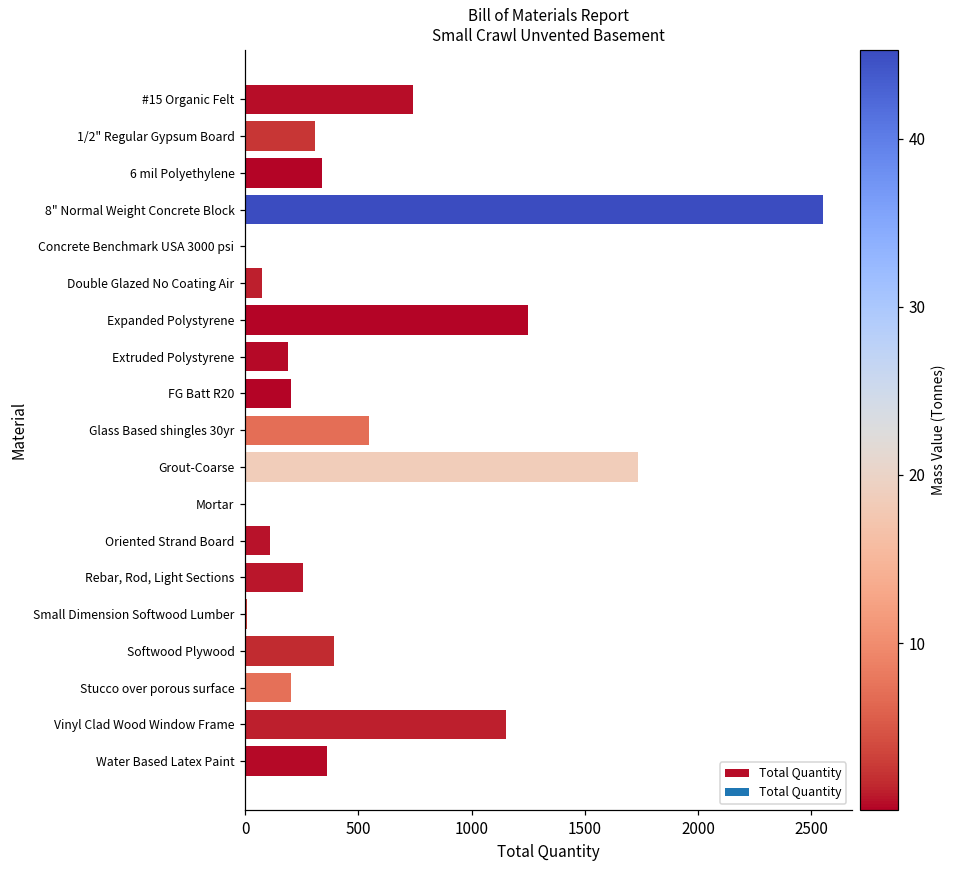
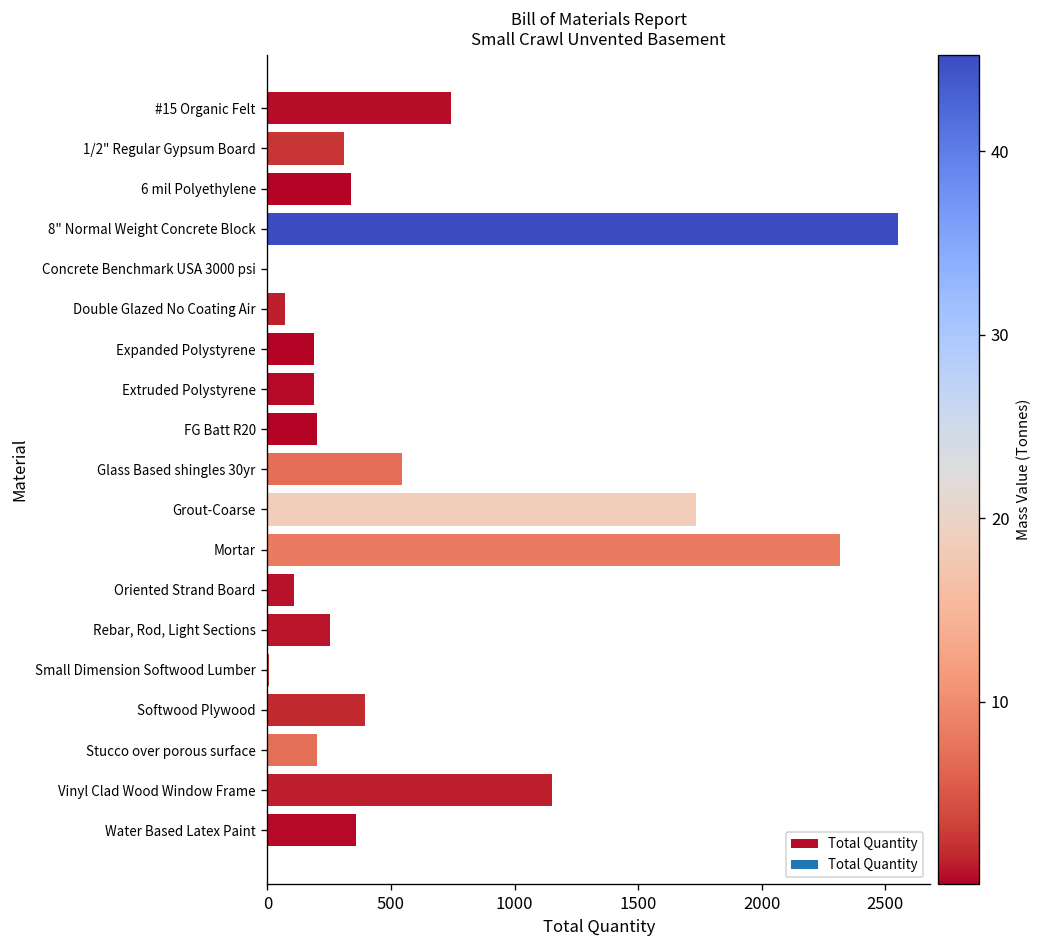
  {
    "#15 Organic Felt": 740,
    "1/2\" Regular Gypsum Board": 310,
    "6 mil Polyethylene": 340,
    "8\" Normal Weight Concrete Block": 2550,
    "Double Glazed No Coating Air": 70,
-   "Expanded Polystyrene": 1250,
+   "Expanded Polystyrene": 190,
    "Extruded Polystyrene": 190,
    "FG Batt R20": 200,
    "Glass Based shingles 30yr": 550,
    "Grout-Coarse": 1740,
-   "Mortar": 0,
+   "Mortar": 2320,
    "Oriented Strand Board": 110,
    "Rebar, Rod, Light Sections": 250,
    "Softwood Plywood": 390,
    "Stucco over porous surface": 200,
    "Vinyl Clad Wood Window Frame": 1150,
    "Water Based Latex Paint": 360
  }
